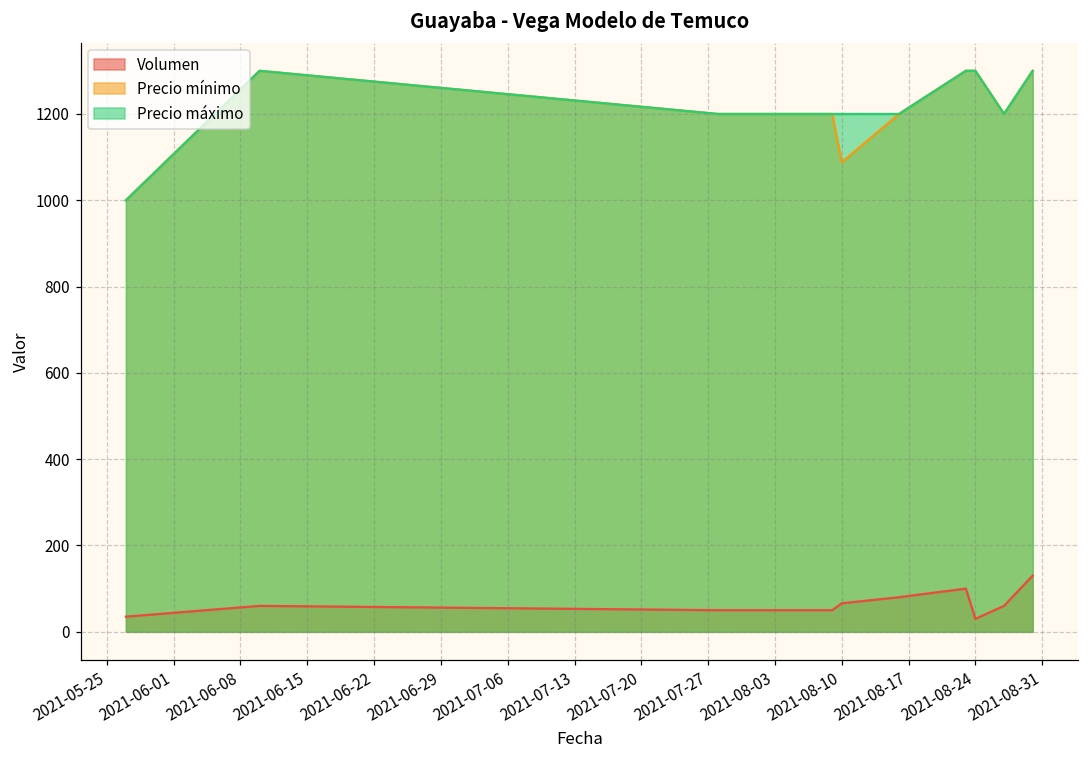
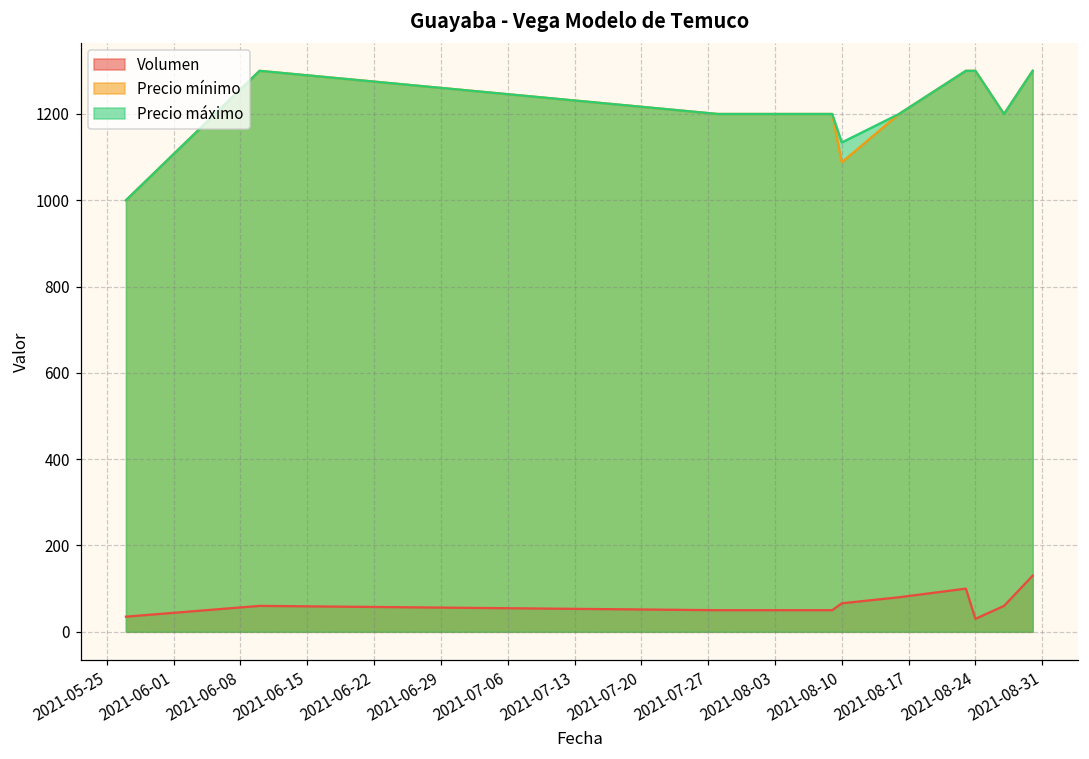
  {
    "Volumen": {
      "2021-08-10": 70,
      "2021-08-24": 30
    },
    "Precio mínimo": {
      "2021-08-10": 1090
    },
    "Precio máximo": {
-     "2021-08-10": 1200
+     "2021-08-10": 1130
    }
  }
